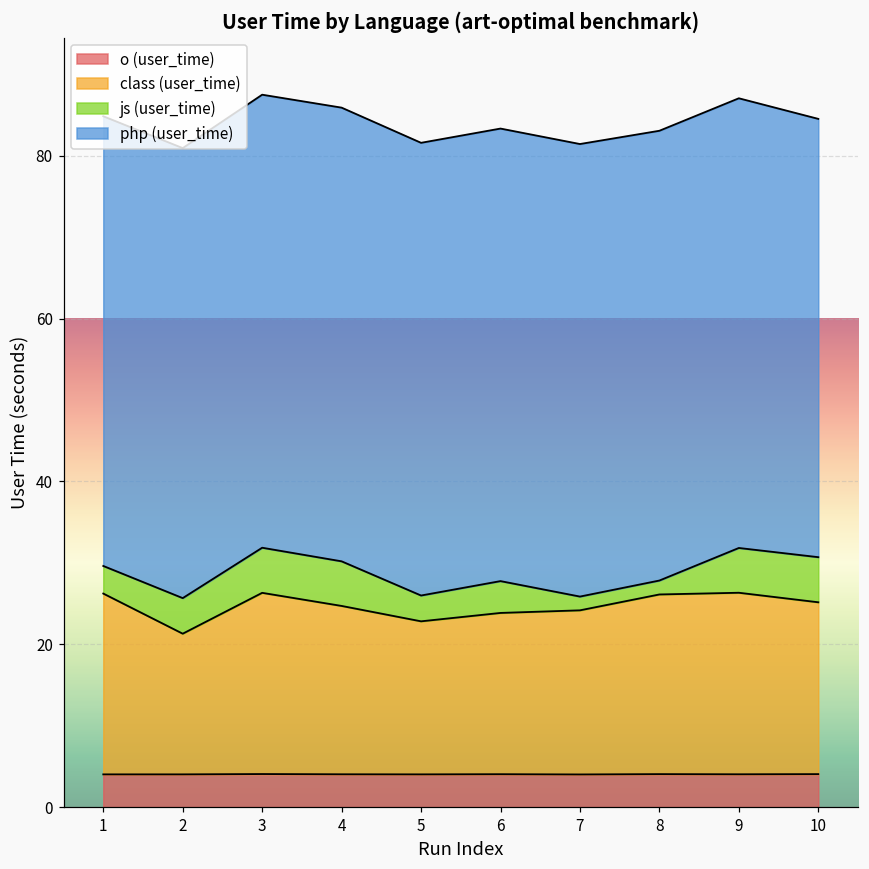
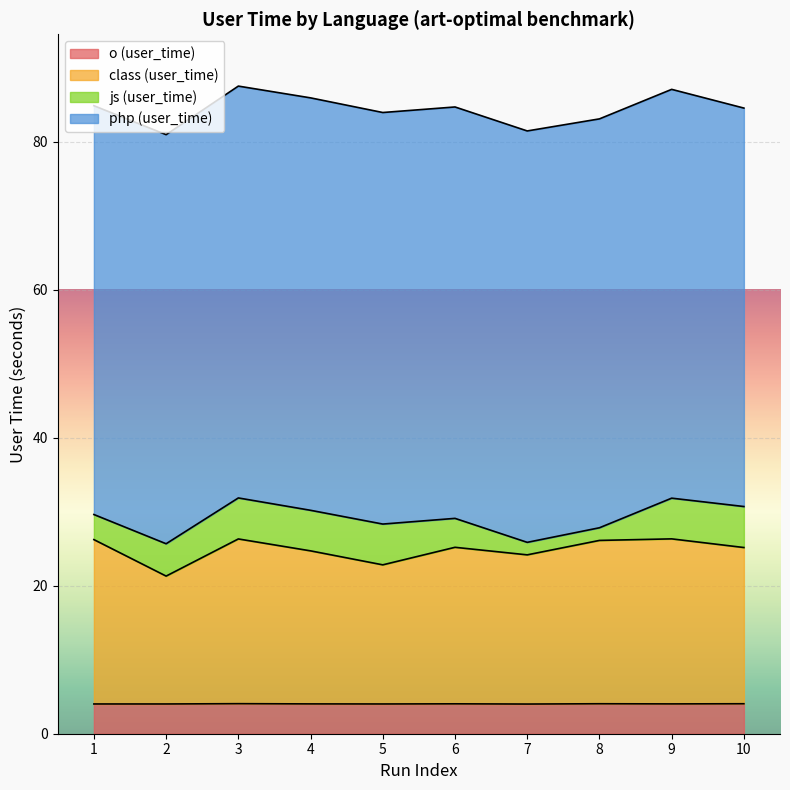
  {
    "o (user_time)": {
      "1": 4,
      "2": 4,
      "3": 4,
      "4": 4,
      "5": 4,
      "6": 4,
      "7": 4,
      "8": 4,
      "9": 4,
      "10": 4
    },
    "class (user_time)": {
      "1": 22,
      "2": 17,
      "3": 22,
      "4": 21,
      "5": 19,
-     "6": 20,
+     "6": 21,
      "7": 20,
      "8": 22,
      "9": 22,
      "10": 21
    },
    "js (user_time)": {
      "1": 3,
      "2": 4,
      "3": 6,
      "4": 5,
-     "5": 3,
+     "5": 6,
      "6": 4,
      "7": 2,
      "8": 2,
      "9": 6,
      "10": 6
    },
    "php (user_time)": {
      "2": 55,
      "3": 56,
      "4": 56,
      "5": 56,
      "6": 56,
      "7": 56,
      "8": 55,
      "9": 55,
      "10": 54
    }
  }
